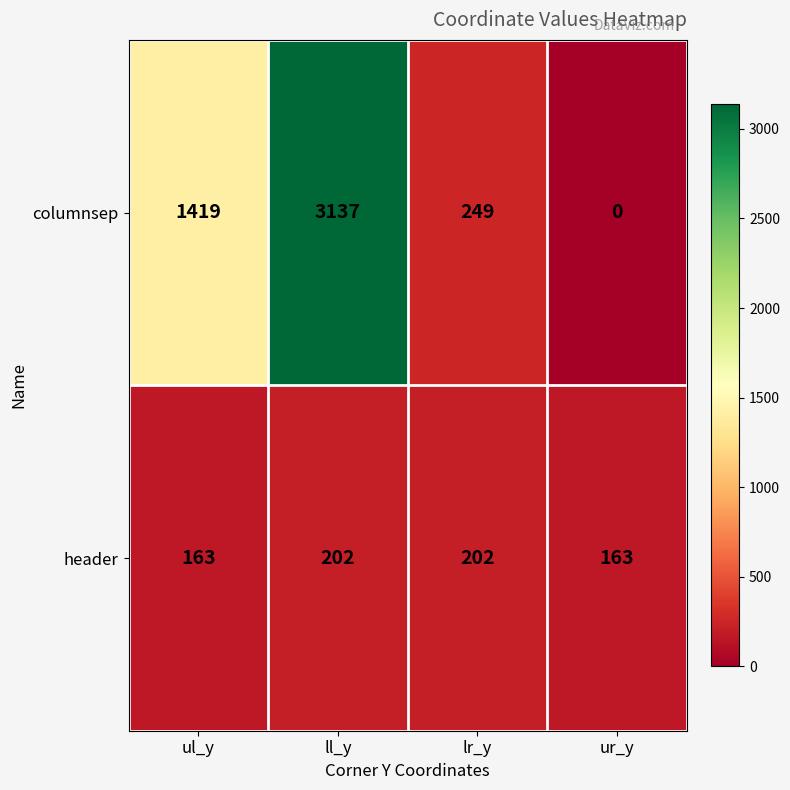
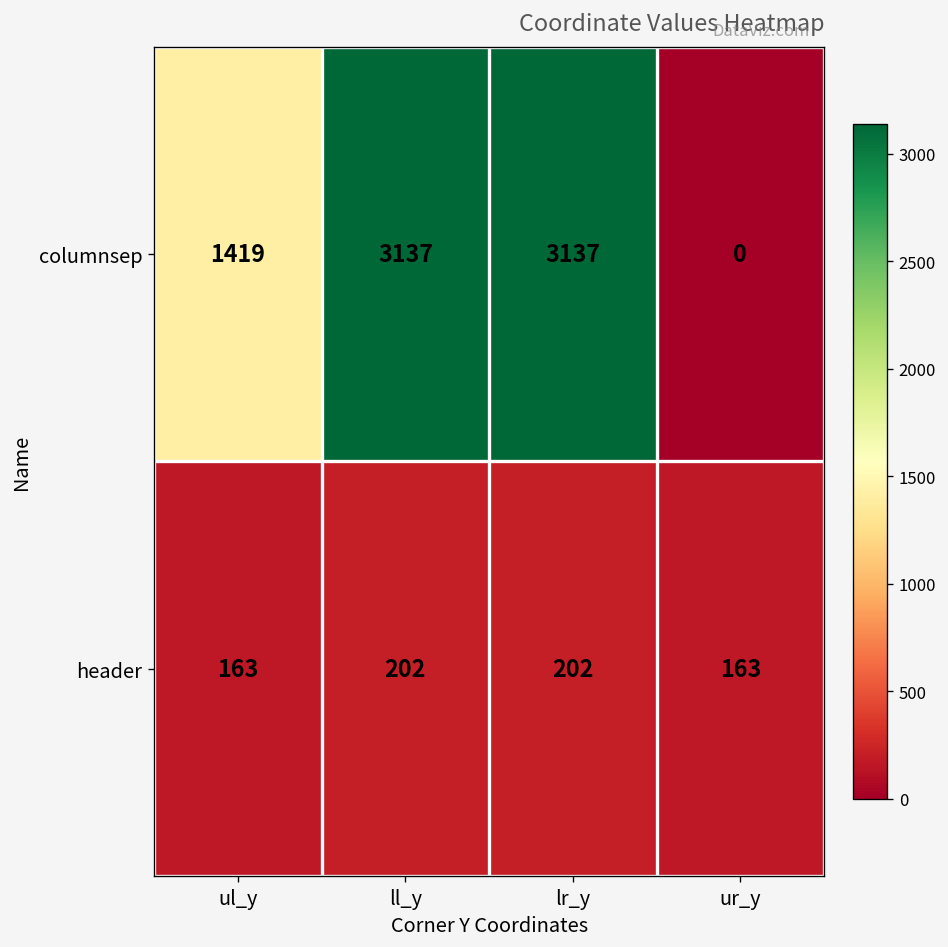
  {
    "columnsep": {
      "ul_y": 1419,
      "ll_y": 3137,
-     "lr_y": 249,
+     "lr_y": 3137,
      "ur_y": 0
    },
    "header": {
      "ul_y": 163,
      "ll_y": 202,
      "lr_y": 202,
      "ur_y": 163
    }
  }
